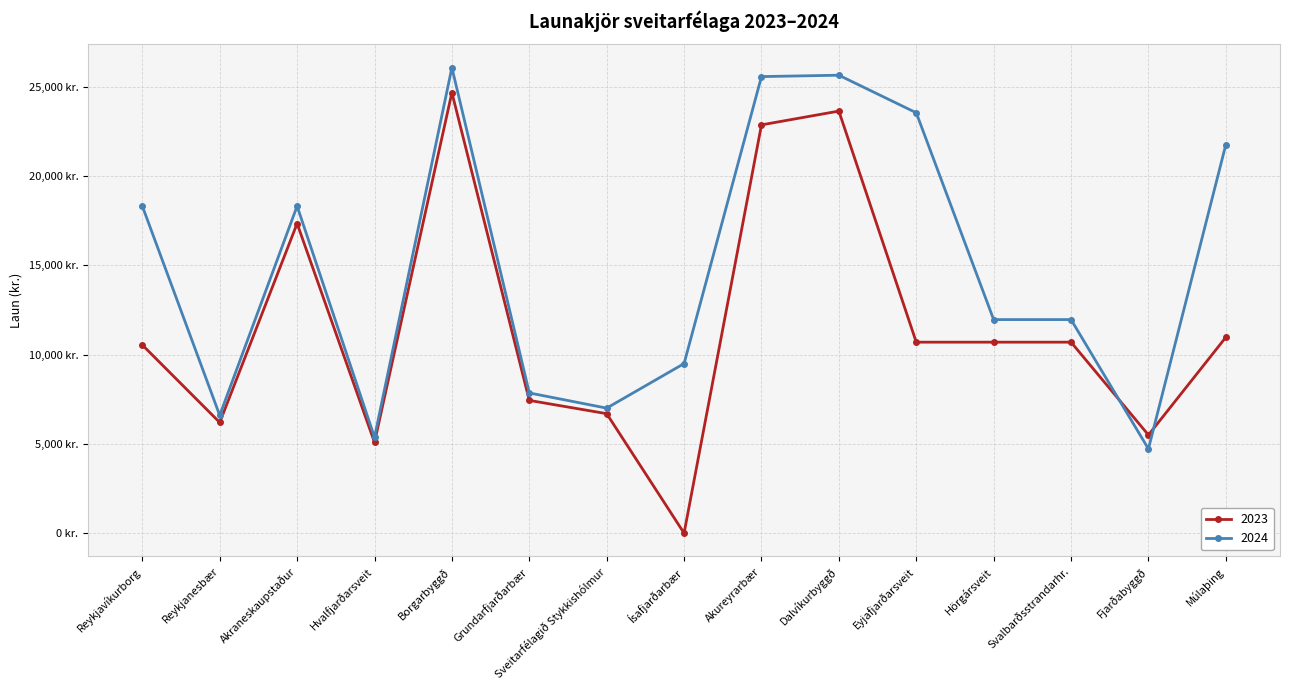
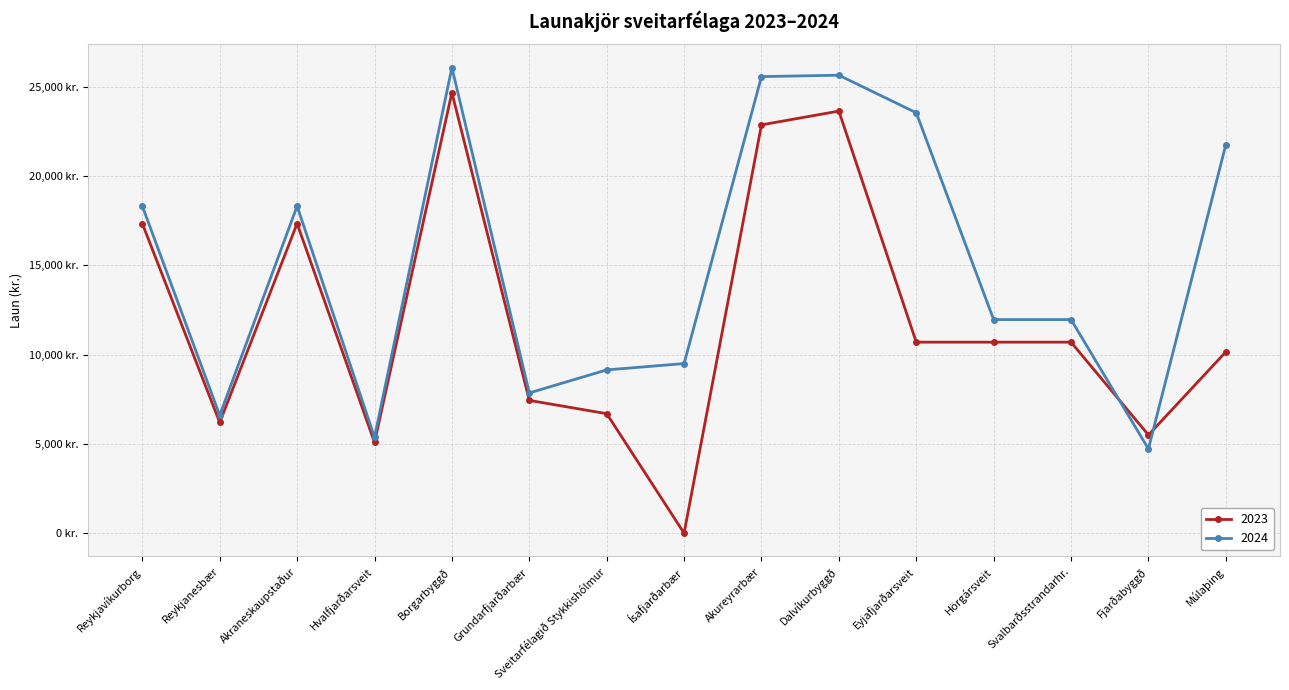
  {
    "2023": {
-     "Reykjavíkurborg": "10,500 kr.",
+     "Reykjavíkurborg": "17,300 kr.",
      "Reykjanesbær": "6,200 kr.",
      "Akraneskaupstaður": "17,300 kr.",
      "Hvalfjarðarsveit": "5,100 kr.",
      "Borgarbyggð": "24,700 kr.",
      "Grundarfjarðarbær": "7,400 kr.",
      "Sveitarfélagið Stykkishólmur": "6,700 kr.",
      "Ísafjarðarbær": "0 kr.",
      "Akureyrarbær": "22,900 kr.",
      "Dalvíkurbyggð": "23,600 kr.",
      "Eyjafjarðarsveit": "10,700 kr.",
      "Hörgársveit": "10,700 kr.",
      "Svalbarðsstrandarhr.": "10,700 kr.",
      "Fjarðabyggð": "5,500 kr.",
-     "Múlaþing": "11,000 kr."
+     "Múlaþing": "10,200 kr."
    },
    "2024": {
      "Reykjavíkurborg": "18,300 kr.",
      "Reykjanesbær": "6,600 kr.",
      "Akraneskaupstaður": "18,300 kr.",
      "Hvalfjarðarsveit": "5,400 kr.",
      "Borgarbyggð": "26,100 kr.",
      "Grundarfjarðarbær": "7,900 kr.",
-     "Sveitarfélagið Stykkishólmur": "7,000 kr.",
+     "Sveitarfélagið Stykkishólmur": "9,100 kr.",
      "Ísafjarðarbær": "9,500 kr.",
      "Akureyrarbær": "25,600 kr.",
      "Dalvíkurbyggð": "25,700 kr.",
      "Eyjafjarðarsveit": "23,600 kr.",
      "Hörgársveit": "12,000 kr.",
      "Svalbarðsstrandarhr.": "12,000 kr.",
      "Fjarðabyggð": "4,700 kr.",
      "Múlaþing": "21,800 kr."
    }
  }
